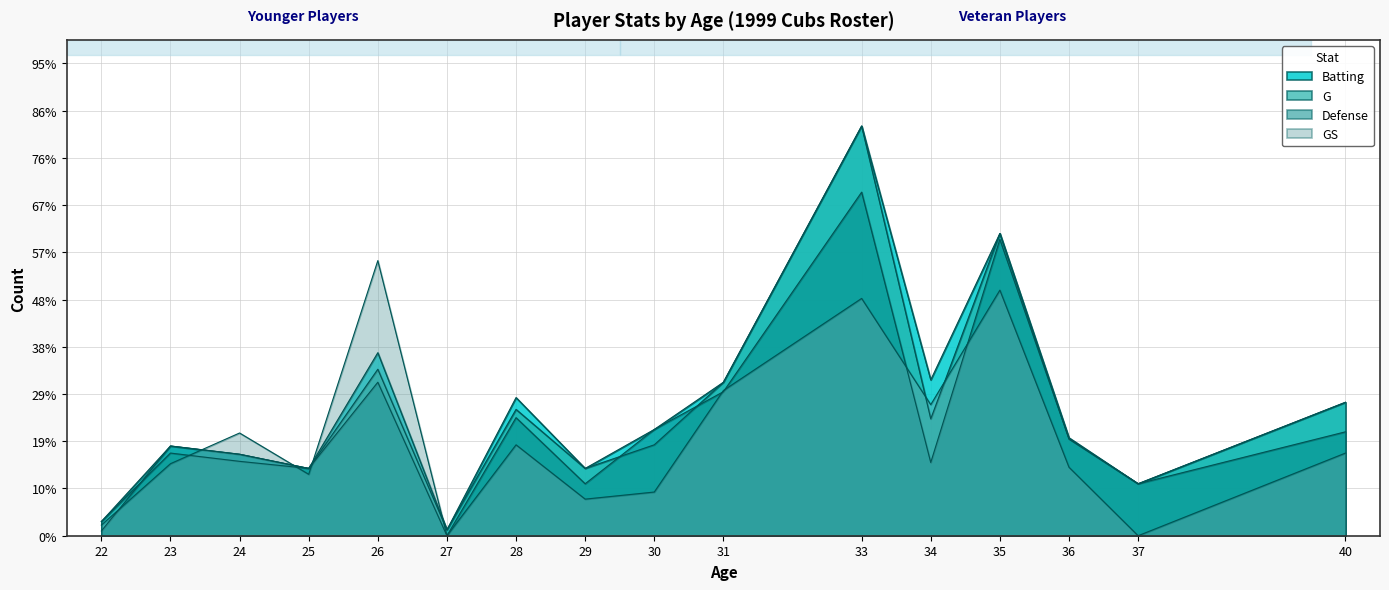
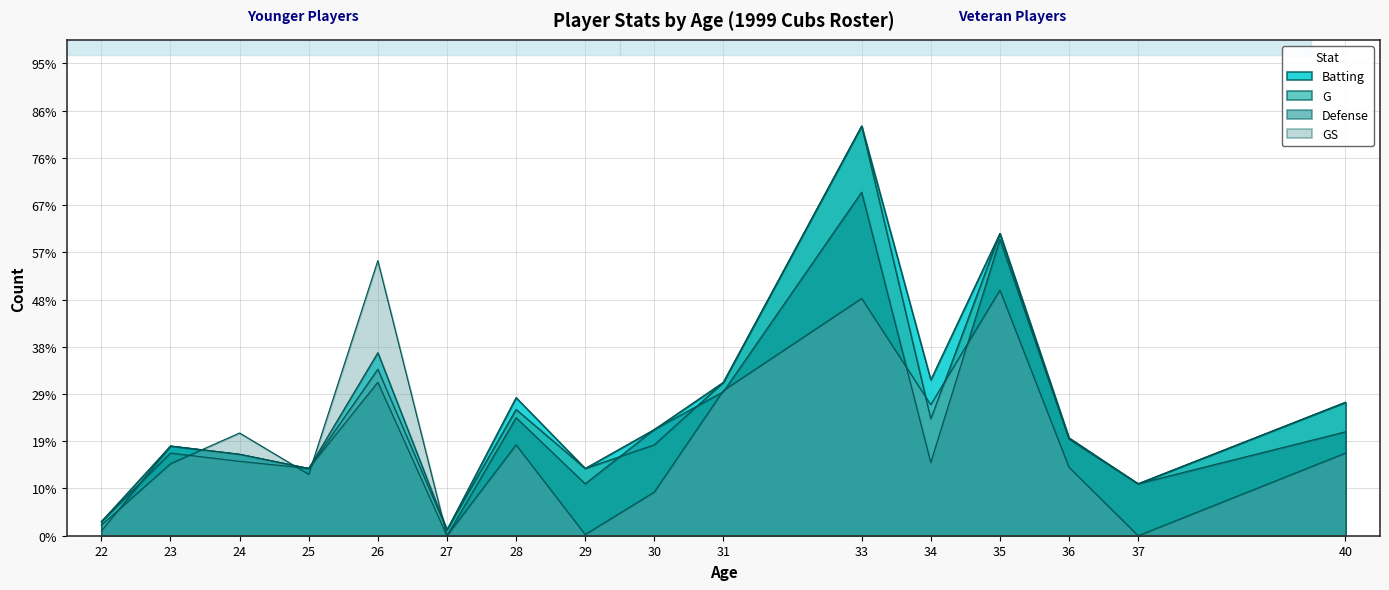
  {
    "GS": {
      "22": "2%",
      "23": "14%",
      "24": "21%",
      "25": "12%",
      "26": "55%",
      "28": "18%",
-     "29": "7%",
+     "29": "0%",
      "30": "9%",
      "33": "48%",
      "34": "26%",
      "35": "49%",
      "36": "14%",
      "37": "0%",
      "40": "17%"
    }
  }
